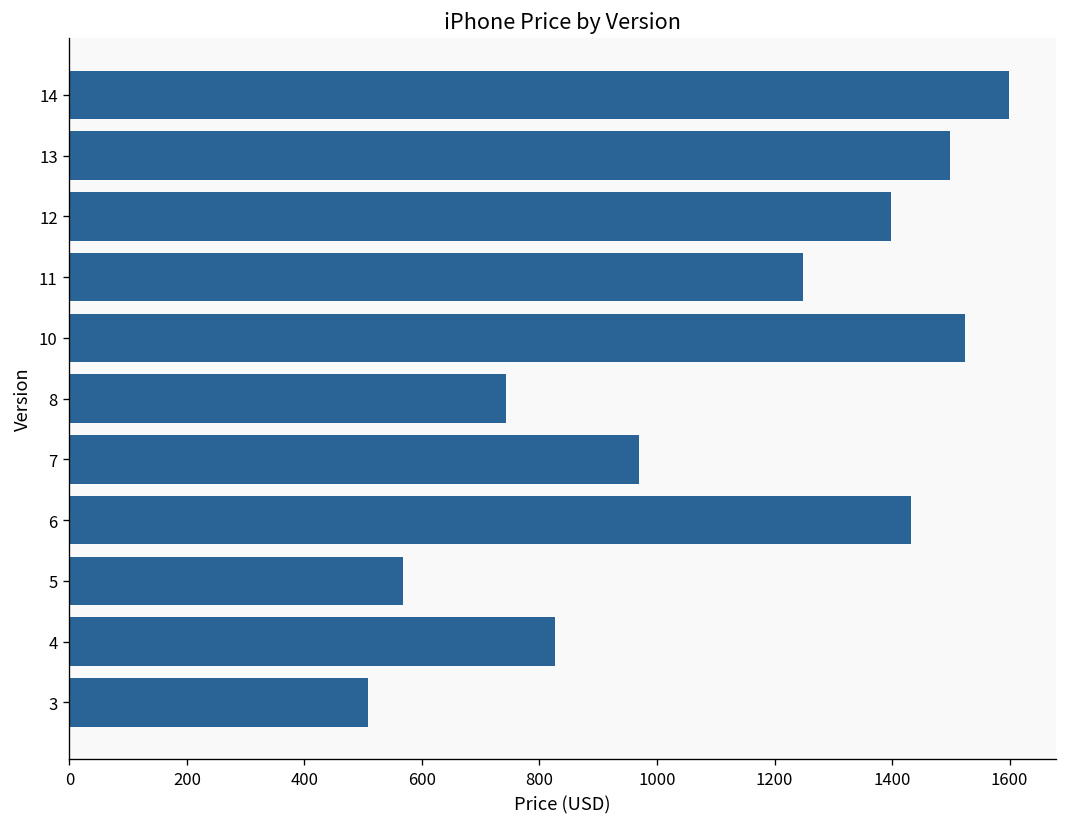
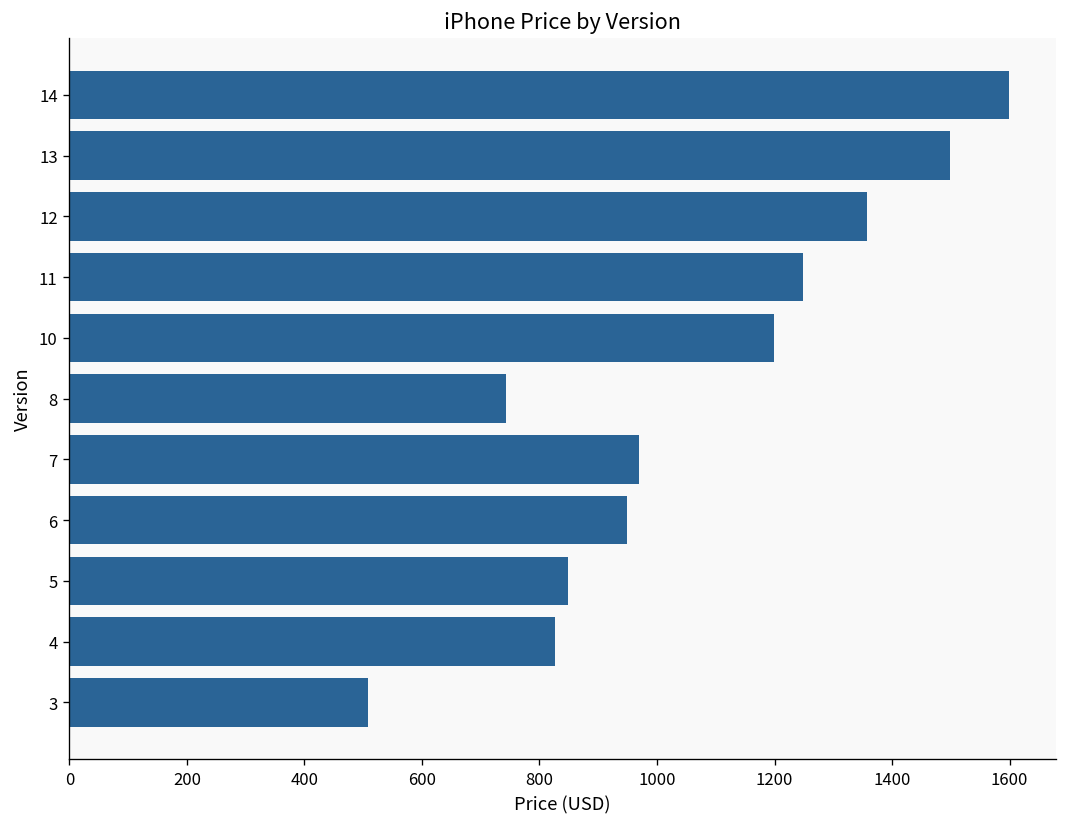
  {
    "14": 1600,
    "13": 1500,
-   "12": 1400,
+   "12": 1360,
    "11": 1250,
-   "10": 1520,
+   "10": 1200,
    "8": 740,
    "7": 970,
-   "6": 1430,
-   "5": 570,
+   "6": 950,
+   "5": 850,
    "4": 830,
    "3": 510
  }
